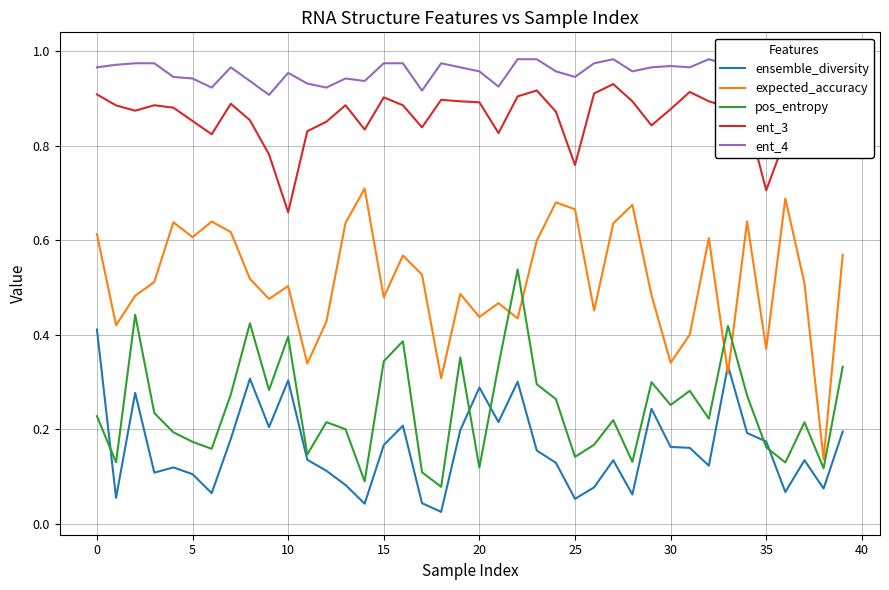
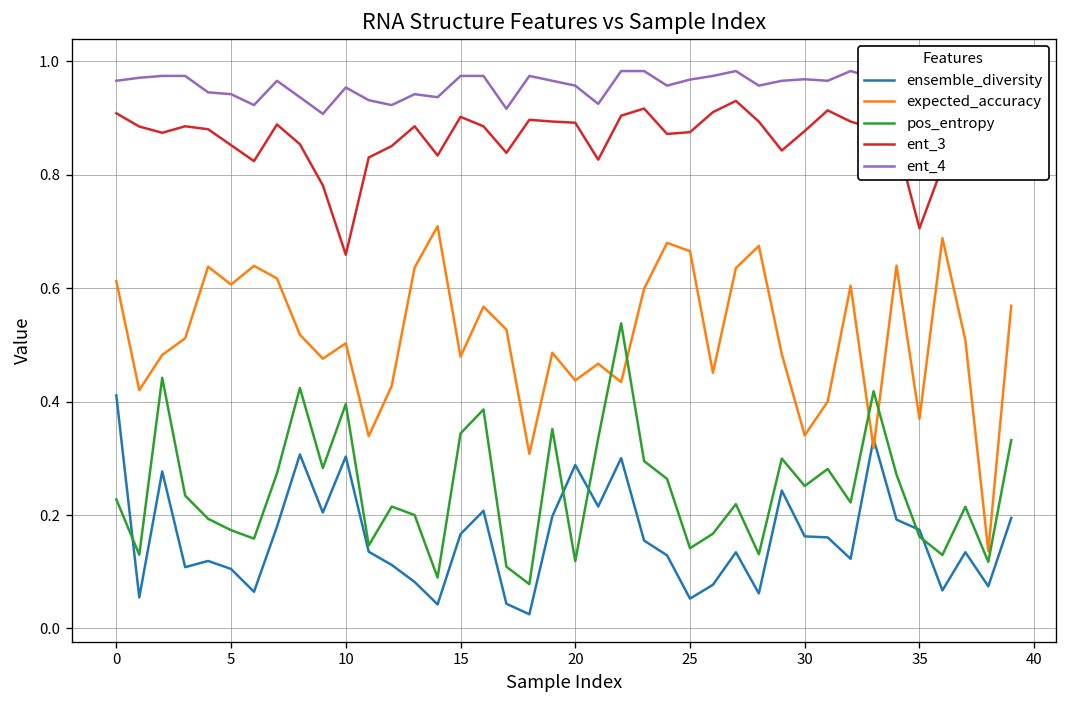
  {
    "ensemble_diversity": {
      "0": 0.41,
      "5": 0.10,
      "10": 0.30,
      "15": 0.17,
      "20": 0.29,
      "25": 0.05,
      "30": 0.16,
      "35": 0.17
    },
    "expected_accuracy": {
      "0": 0.61,
      "5": 0.61,
      "10": 0.50,
      "15": 0.48,
      "20": 0.44,
      "25": 0.67,
      "30": 0.34,
      "35": 0.37
    },
    "pos_entropy": {
      "0": 0.23,
      "5": 0.17,
      "10": 0.40,
      "15": 0.34,
      "20": 0.12,
      "25": 0.14,
      "30": 0.25,
      "35": 0.16
    },
    "ent_3": {
      "0": 0.91,
      "5": 0.85,
      "10": 0.66,
      "15": 0.90,
      "20": 0.89,
-     "25": 0.76,
+     "25": 0.88,
      "30": 0.88,
      "35": 0.71
    },
    "ent_4": {
      "0": 0.97,
      "5": 0.94,
      "10": 0.95,
      "15": 0.97,
      "20": 0.96,
-     "25": 0.95,
+     "25": 0.97,
      "30": 0.97
    }
  }
